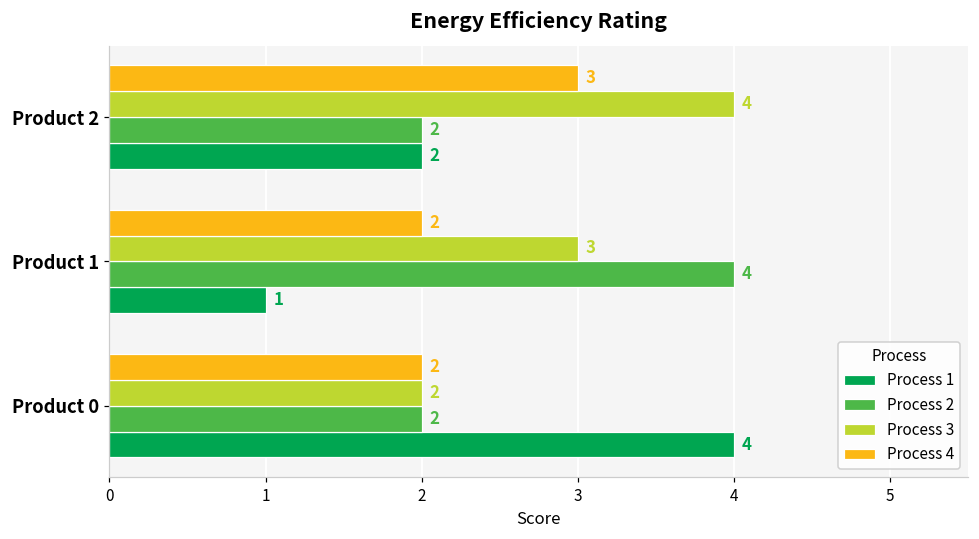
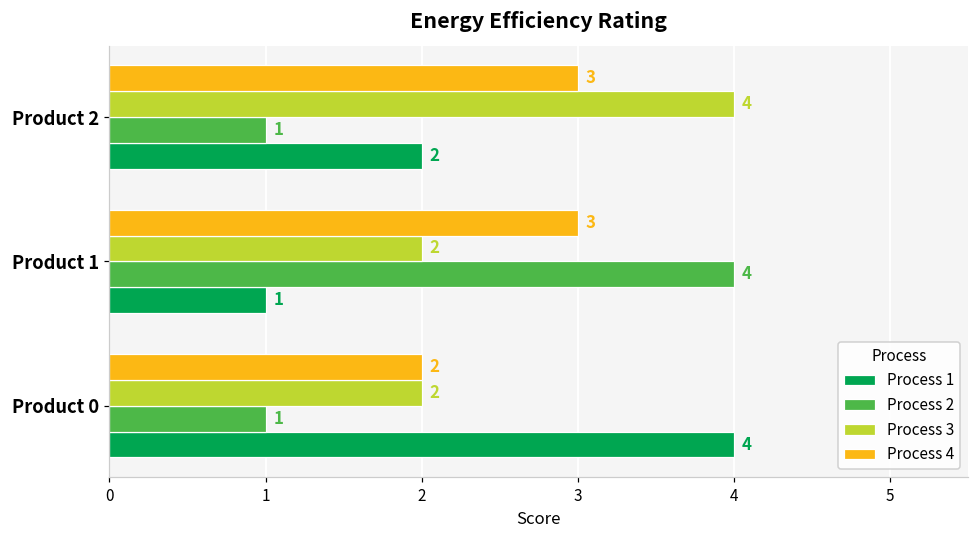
  {
    "Process 1": {
      "Product 2": 2,
      "Product 1": 1,
      "Product 0": 4
    },
    "Process 2": {
-     "Product 2": 2,
+     "Product 2": 1,
      "Product 1": 4,
-     "Product 0": 2
+     "Product 0": 1
    },
    "Process 3": {
      "Product 2": 4,
-     "Product 1": 3,
+     "Product 1": 2,
      "Product 0": 2
    },
    "Process 4": {
      "Product 2": 3,
-     "Product 1": 2,
+     "Product 1": 3,
      "Product 0": 2
    }
  }
